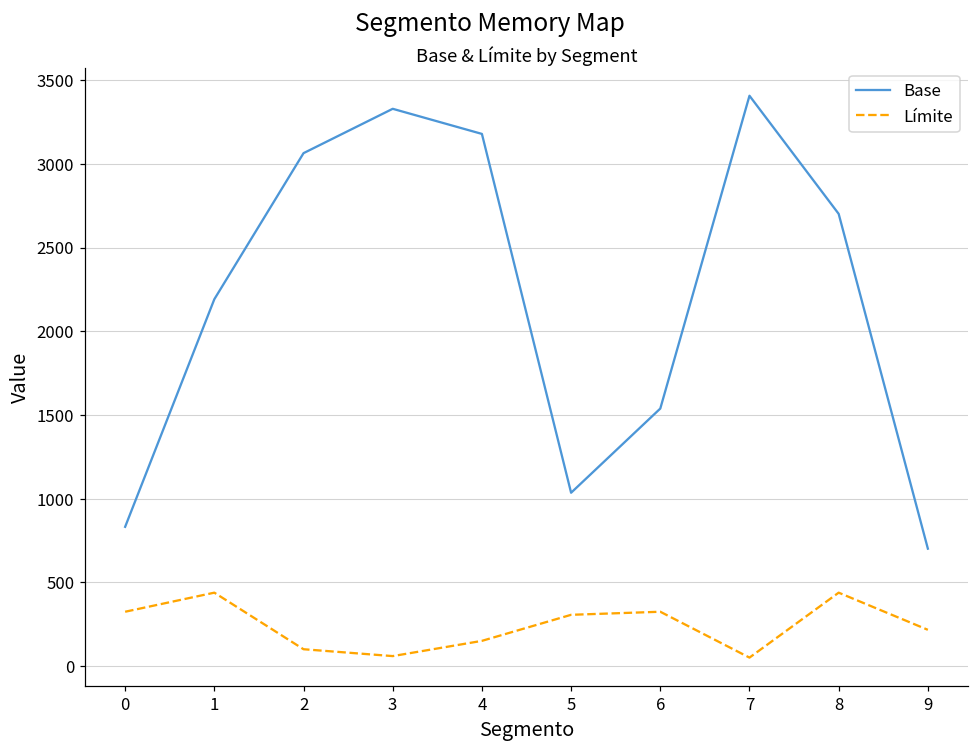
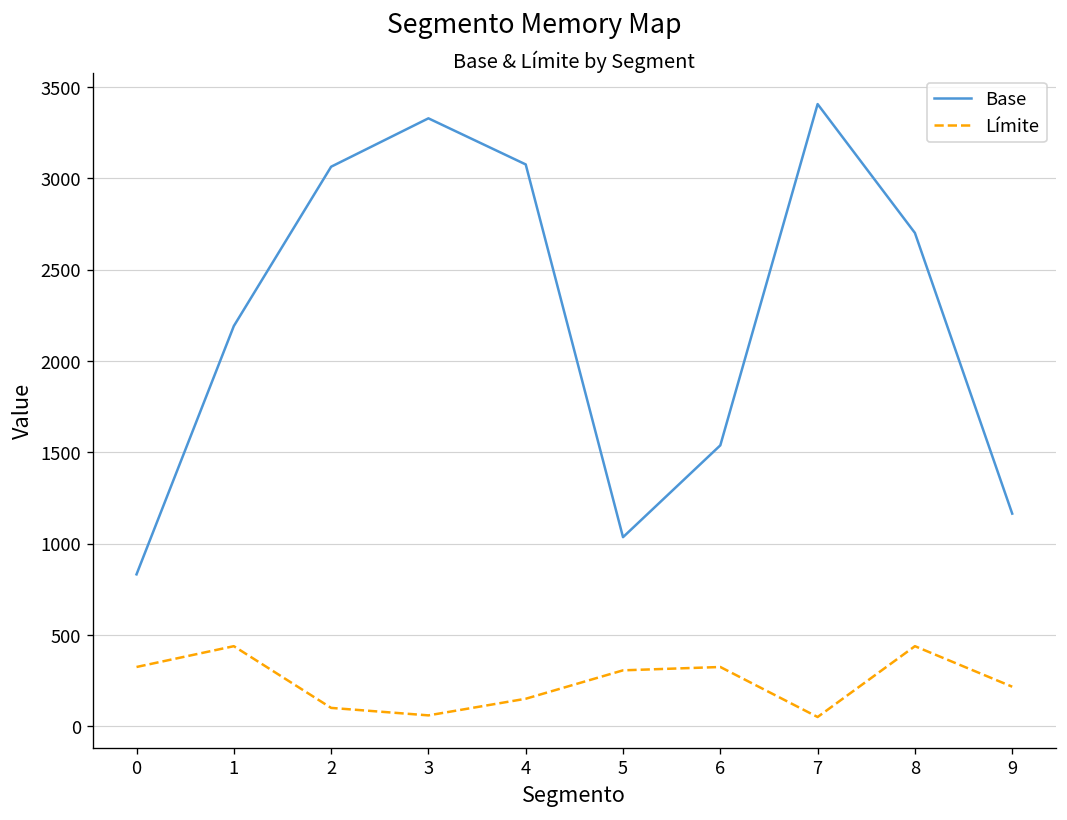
  {
    "Base": {
      "0": 830,
      "1": 2190,
      "2": 3060,
      "3": 3330,
-     "4": 3180,
+     "4": 3080,
      "5": 1040,
      "6": 1540,
      "7": 3410,
      "8": 2700,
-     "9": 700
+     "9": 1160
    },
    "Límite": {
      "0": 320,
      "1": 440,
      "2": 100,
      "3": 60,
      "4": 150,
      "5": 310,
      "6": 320,
      "7": 50,
      "8": 440,
      "9": 220
    }
  }
